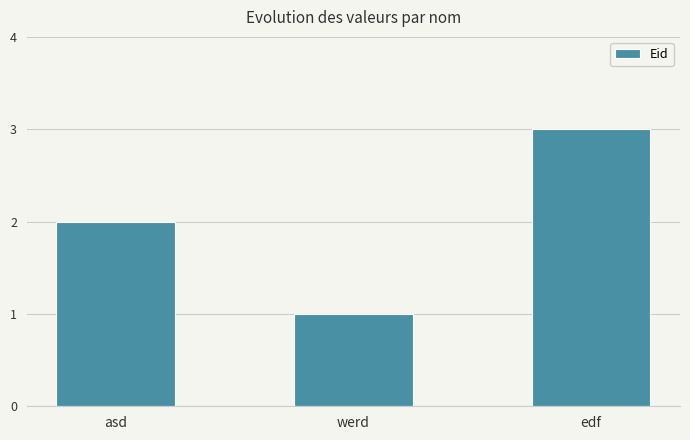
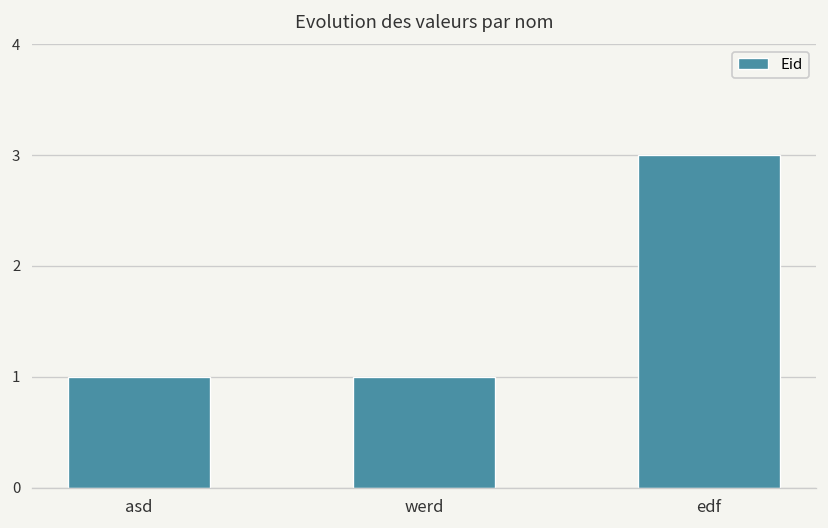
  {
-   "asd": 2,
+   "asd": 1,
    "werd": 1,
    "edf": 3
  }
